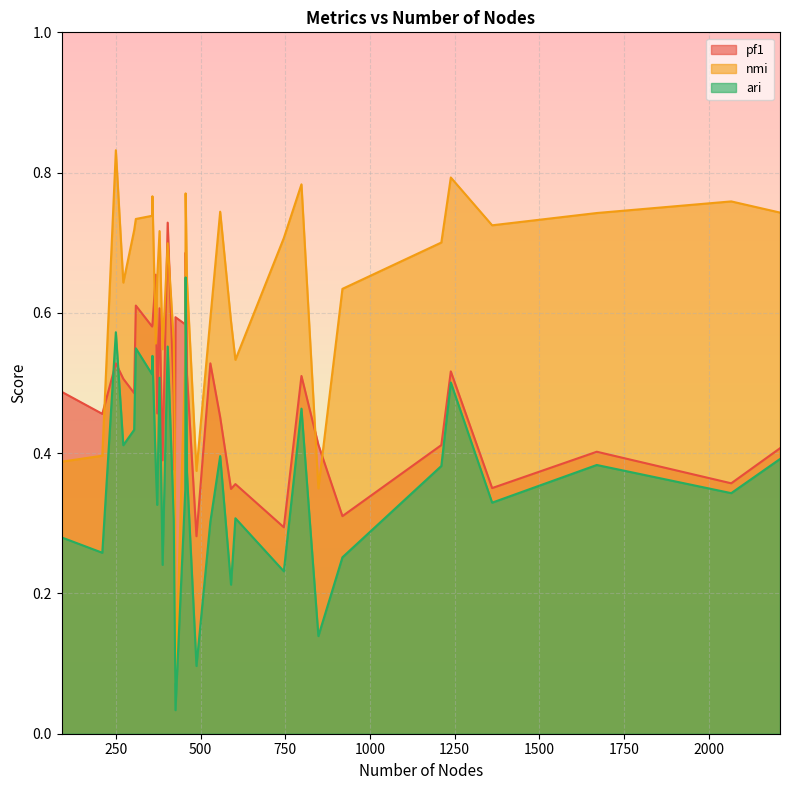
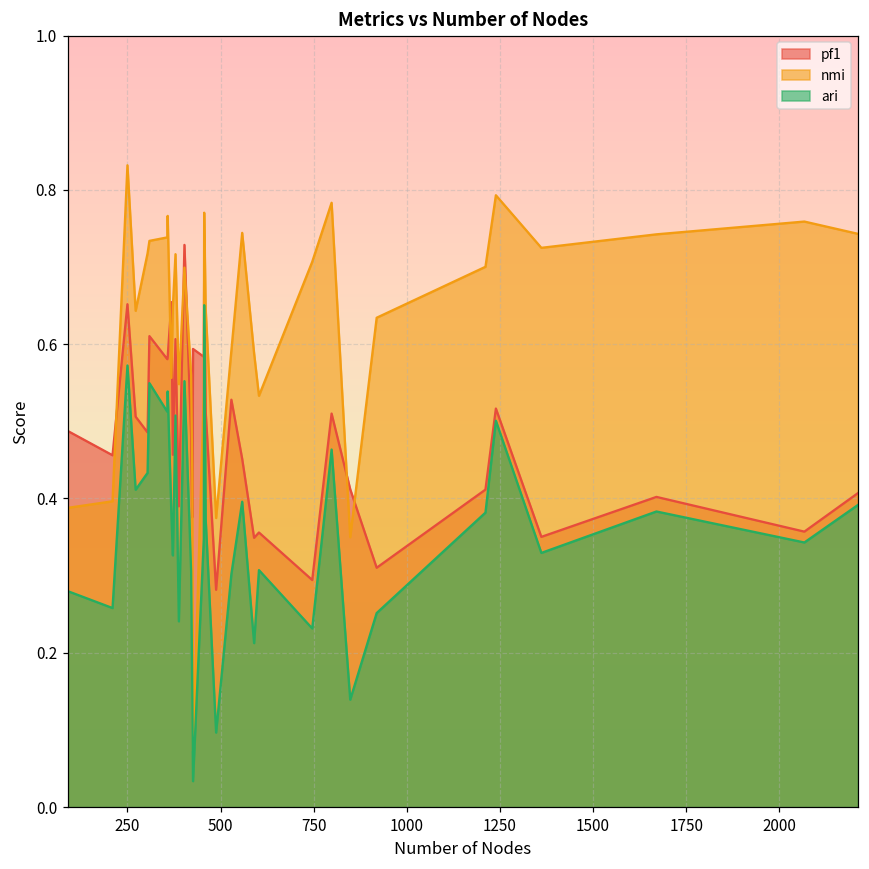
  {
    "pf1": {
-     "250": 0.53
+     "250": 0.65
    },
    "nmi": {
      "250": 0.83
    },
    "ari": {
      "250": 0.57
    }
  }
